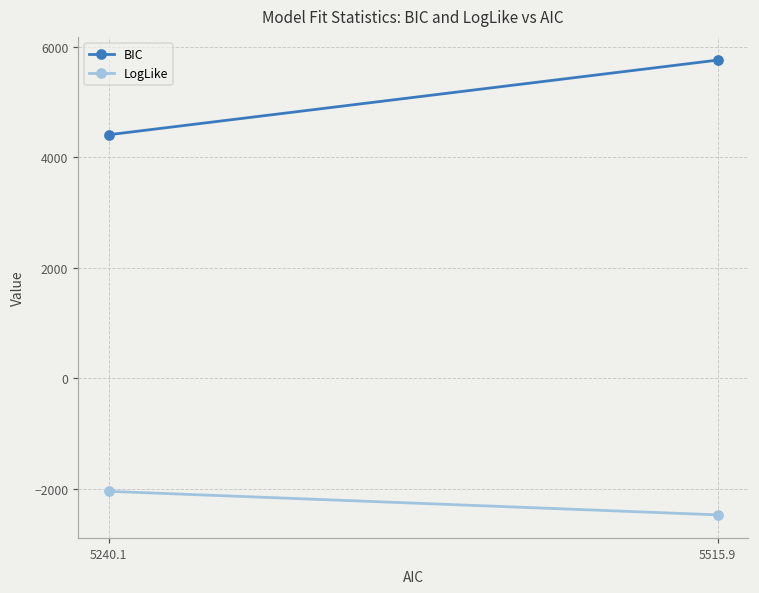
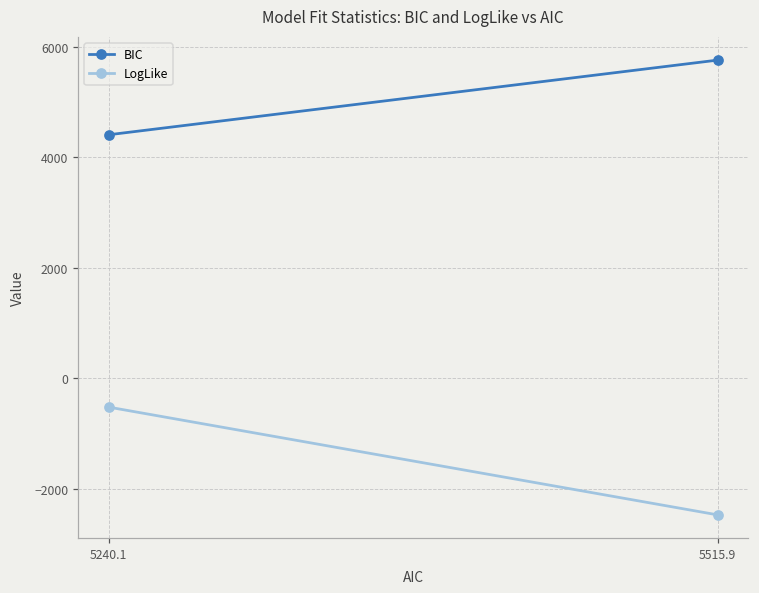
  {
    "BIC": {
      "5240.1": 4400,
      "5515.9": 5800
    },
    "LogLike": {
-     "5240.1": -2000,
+     "5240.1": -500,
      "5515.9": -2500
    }
  }
